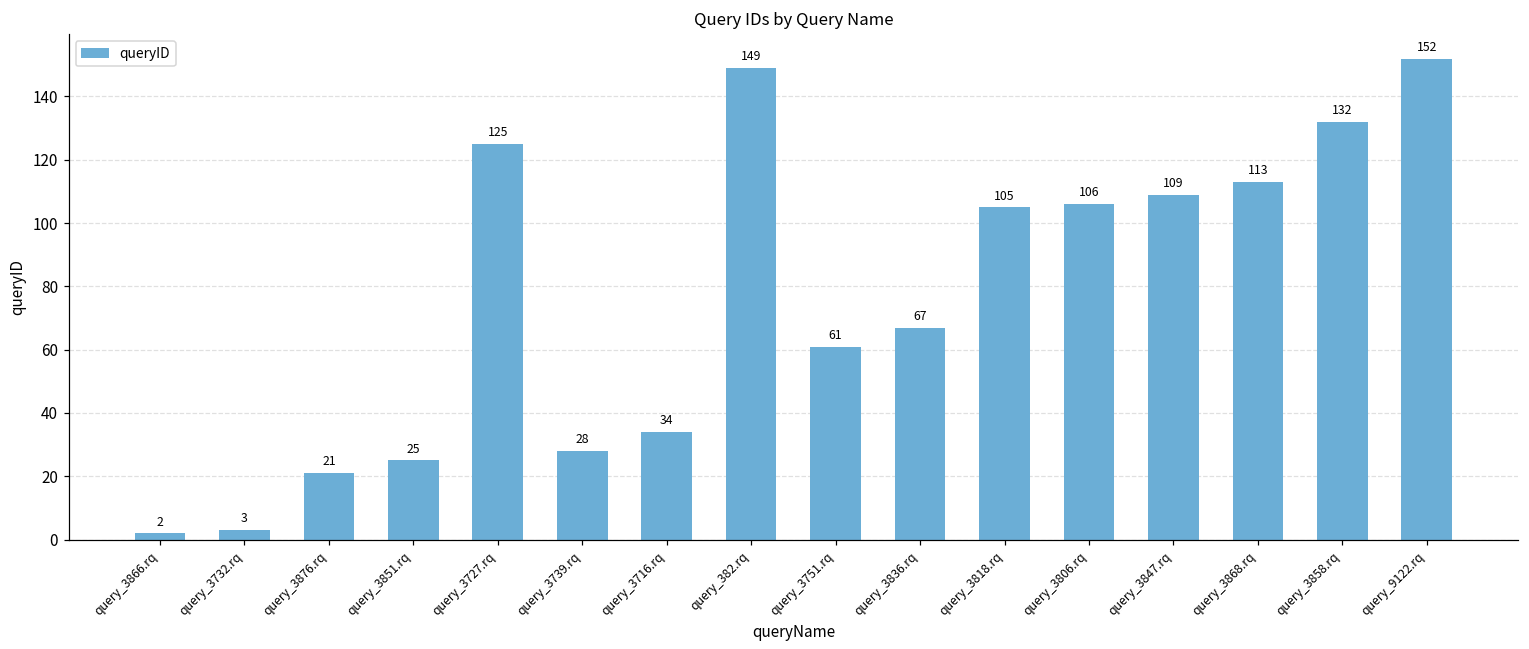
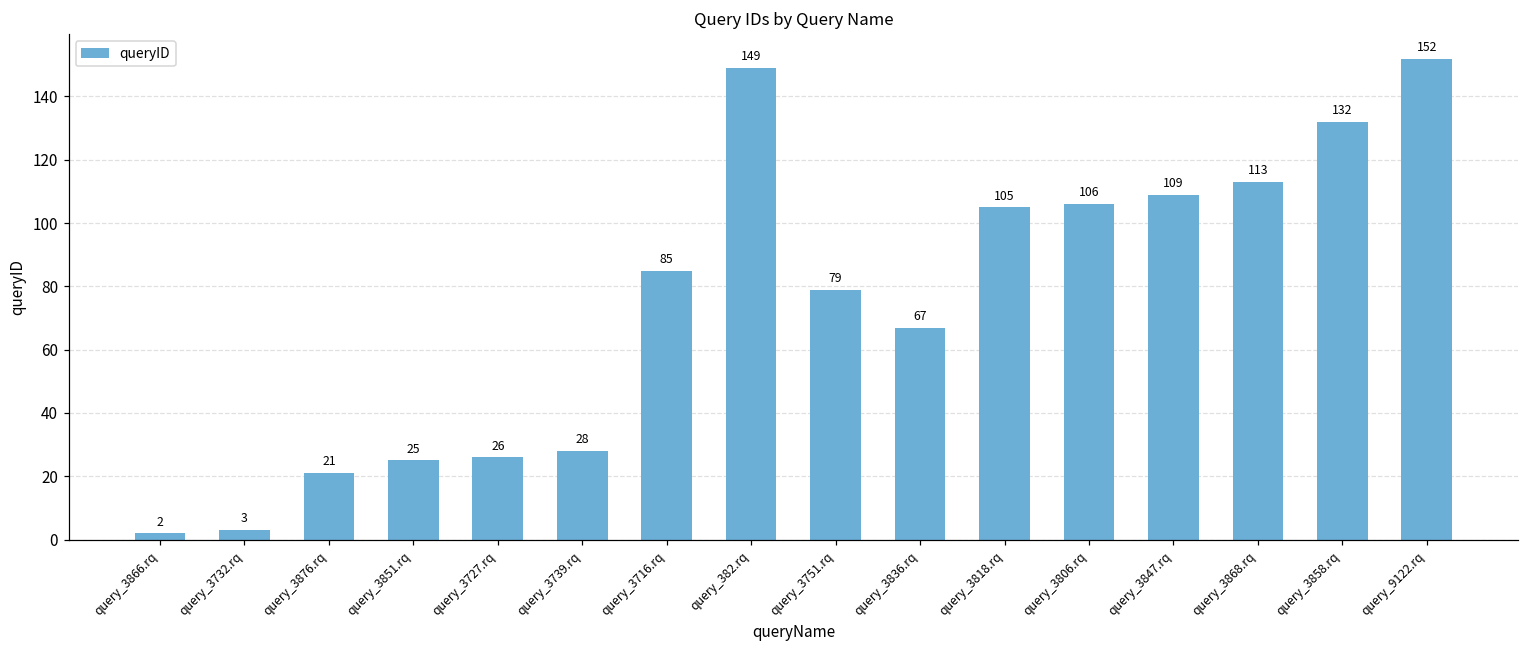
  {
    "query_3866.rq": 2,
    "query_3732.rq": 3,
    "query_3876.rq": 21,
    "query_3851.rq": 25,
-   "query_3727.rq": 125,
+   "query_3727.rq": 26,
    "query_3739.rq": 28,
-   "query_3716.rq": 34,
+   "query_3716.rq": 85,
    "query_382.rq": 149,
-   "query_3751.rq": 61,
+   "query_3751.rq": 79,
    "query_3836.rq": 67,
    "query_3818.rq": 105,
    "query_3806.rq": 106,
    "query_3847.rq": 109,
    "query_3868.rq": 113,
    "query_3858.rq": 132,
    "query_9122.rq": 152
  }
